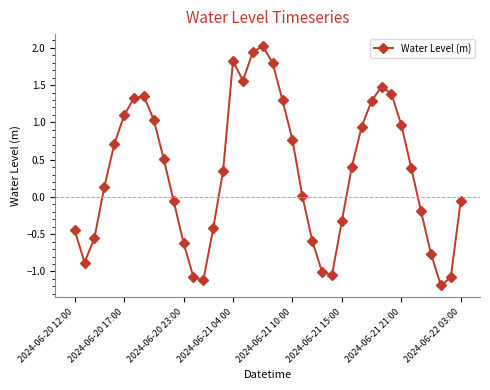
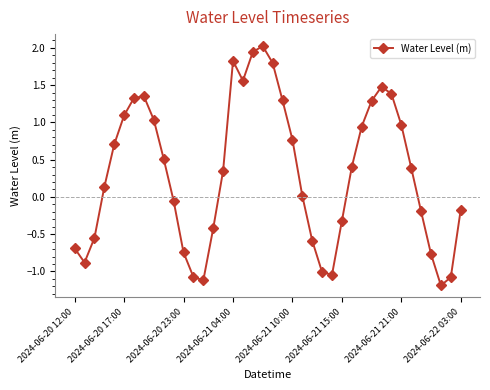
  {
-   "2024-06-20 12:00": -0.4,
+   "2024-06-20 12:00": -0.7,
    "2024-06-20 17:00": 1.1,
-   "2024-06-20 23:00": -0.6,
+   "2024-06-20 23:00": -0.7,
    "2024-06-21 04:00": 1.8,
    "2024-06-21 10:00": 0.8,
    "2024-06-21 15:00": -0.3,
    "2024-06-21 21:00": 1.0,
-   "2024-06-22 03:00": -0.1
+   "2024-06-22 03:00": -0.2
  }
